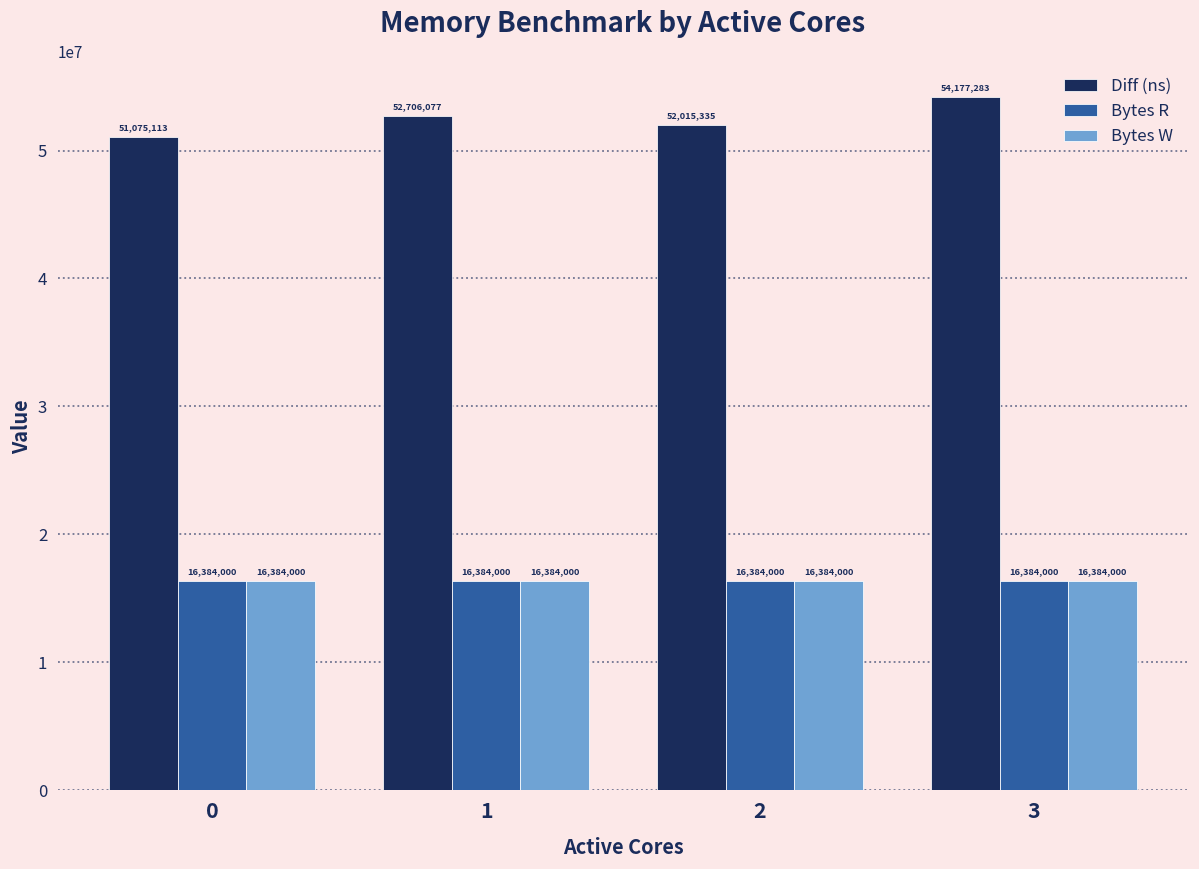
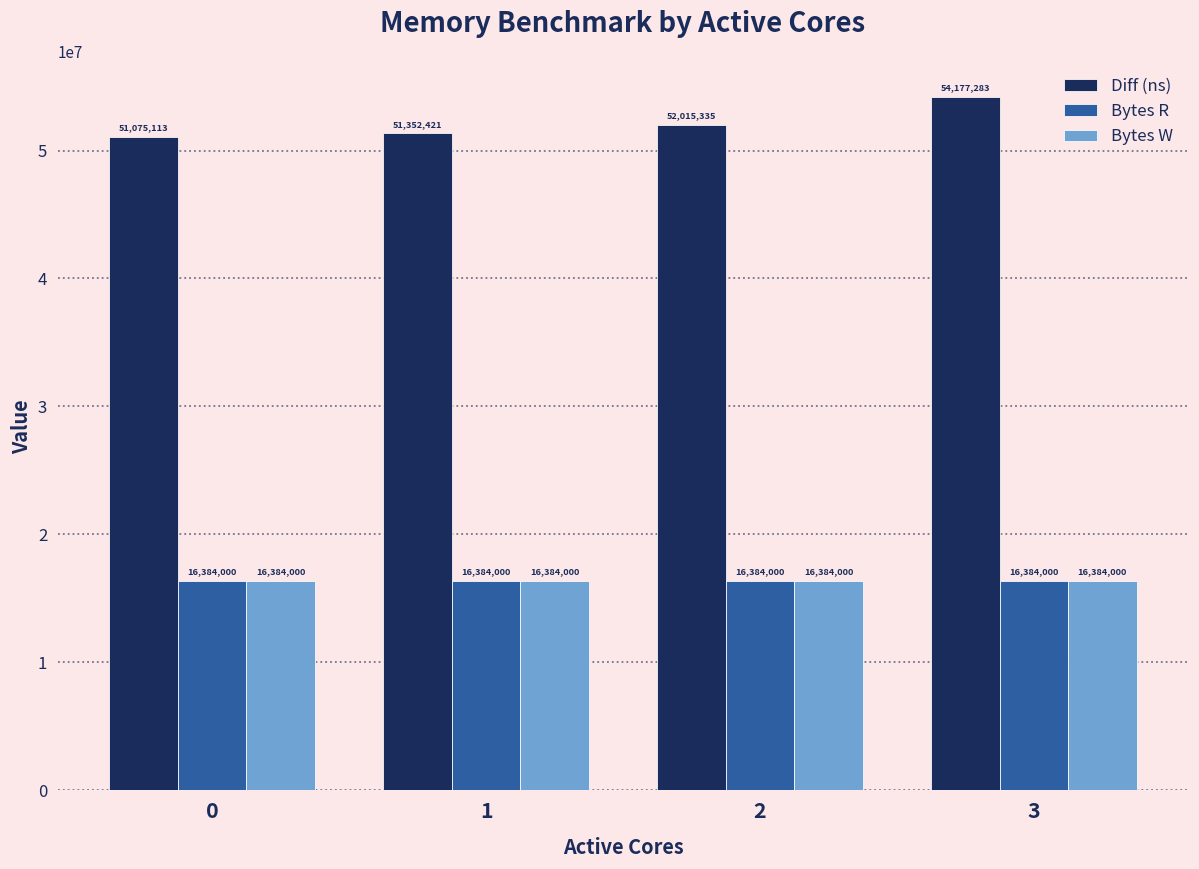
  {
    "Diff (ns)": {
      "0": "51,075,113",
-     "1": "52,706,077",
+     "1": "51,352,421",
      "2": "52,015,335",
      "3": "54,177,283"
    },
    "Bytes R": {
      "0": "16,384,000",
      "1": "16,384,000",
      "2": "16,384,000",
      "3": "16,384,000"
    },
    "Bytes W": {
      "0": "16,384,000",
      "1": "16,384,000",
      "2": "16,384,000",
      "3": "16,384,000"
    }
  }
